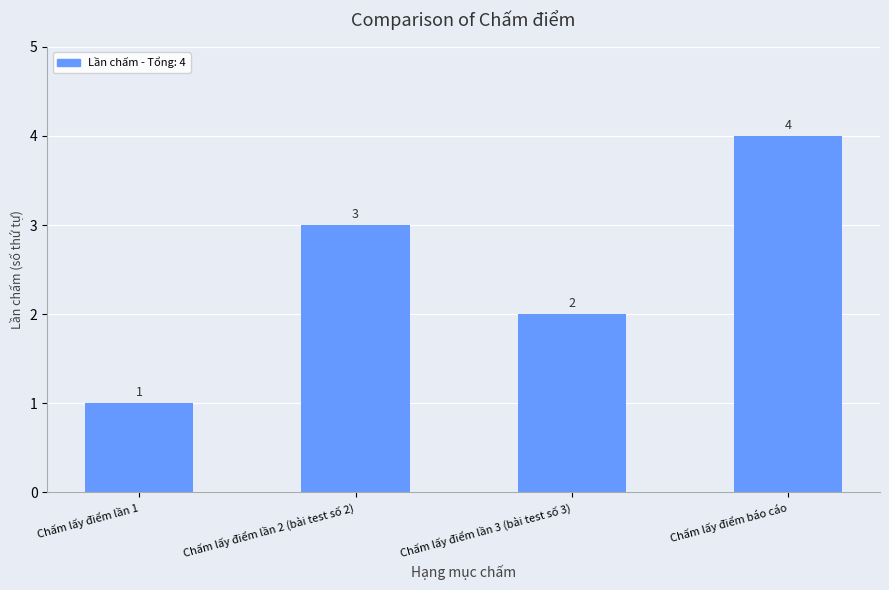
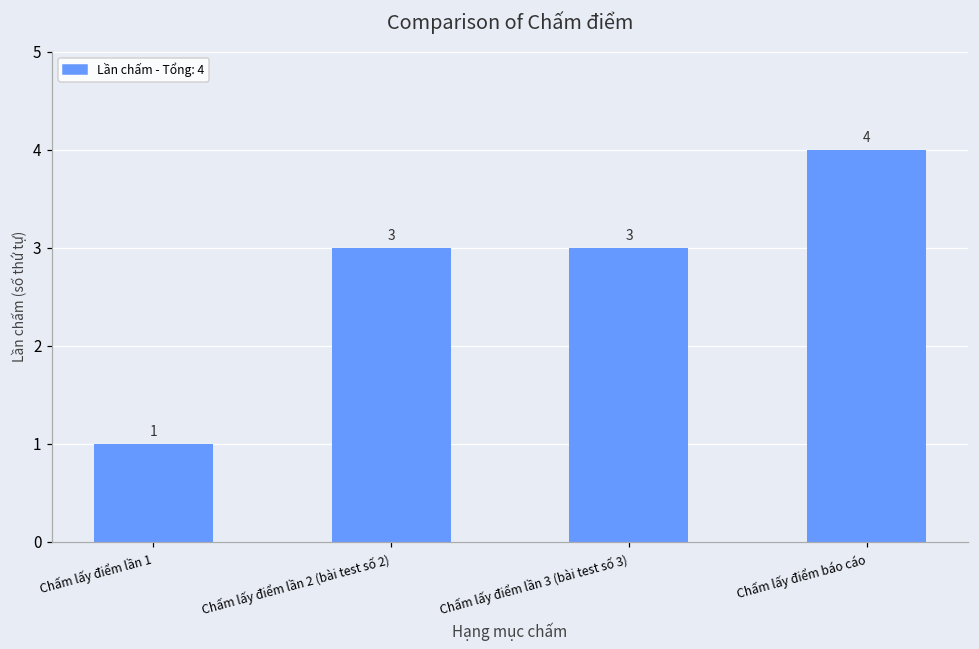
  {
    "Chấm lấy điểm lần 1": 1,
    "Chấm lấy điểm lần 2 (bài test số 2)": 3,
-   "Chấm lấy điểm lần 3 (bài test số 3)": 2,
+   "Chấm lấy điểm lần 3 (bài test số 3)": 3,
    "Chấm lấy điểm báo cáo": 4
  }
